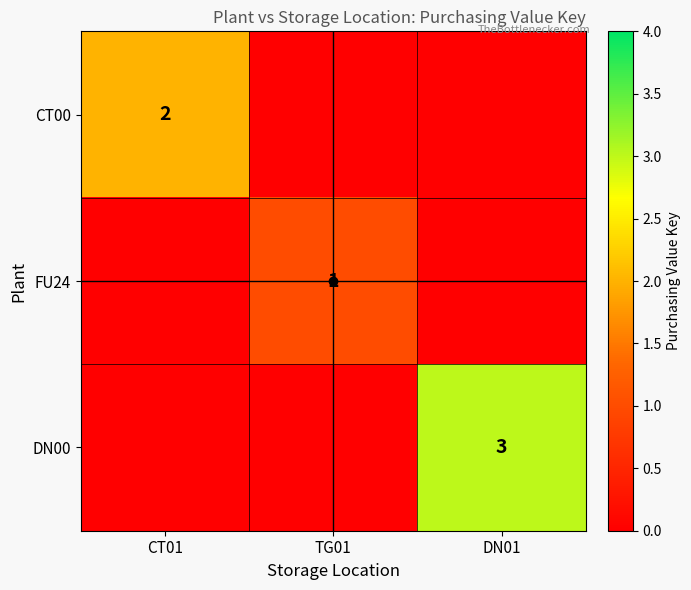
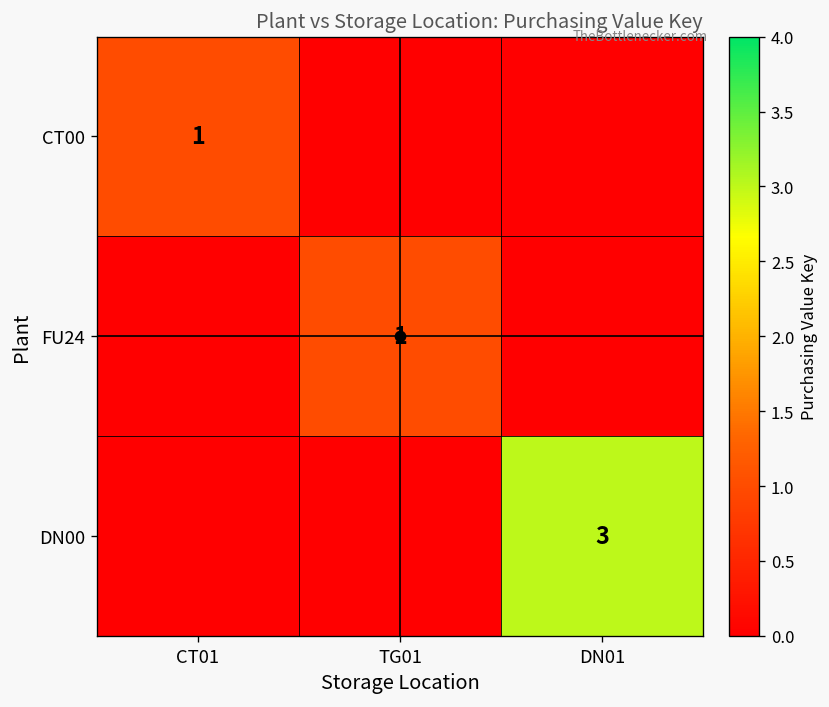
  {
    "CT00": {
-     "CT01": 2
+     "CT01": 1
    },
    "DN00": {
      "DN01": 3
    }
  }
